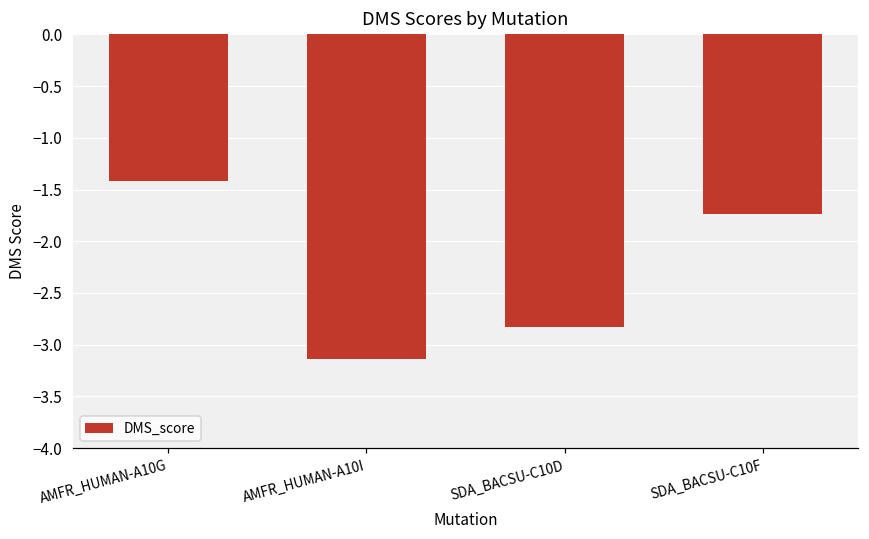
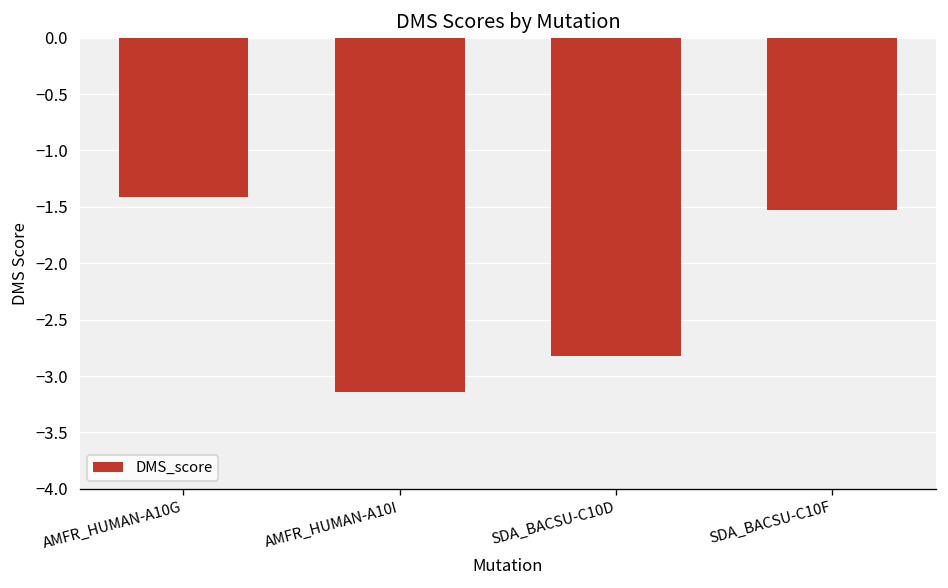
  {
    "AMFR_HUMAN-A10G": -1.4,
    "AMFR_HUMAN-A10I": -3.1,
    "SDA_BACSU-C10D": -2.8,
-   "SDA_BACSU-C10F": -1.7
+   "SDA_BACSU-C10F": -1.5
  }
